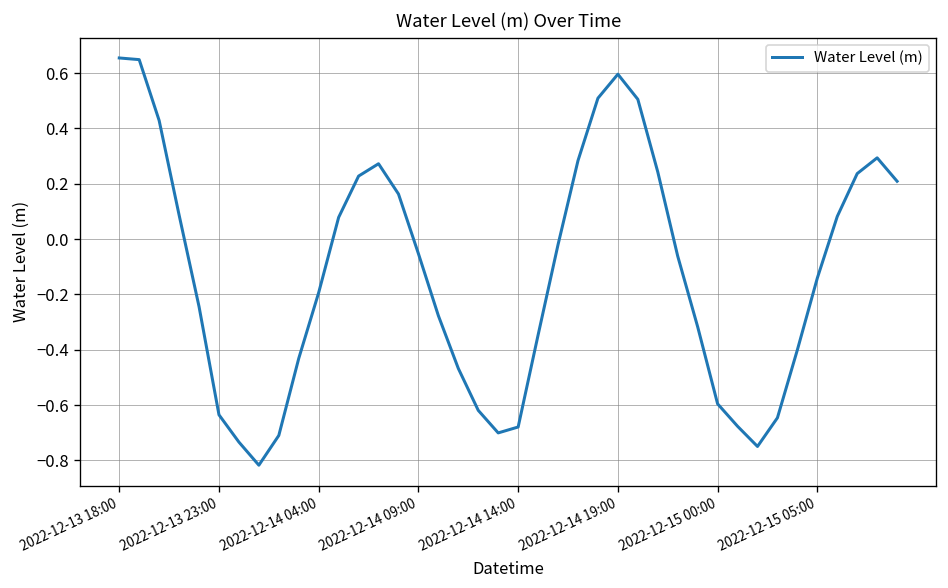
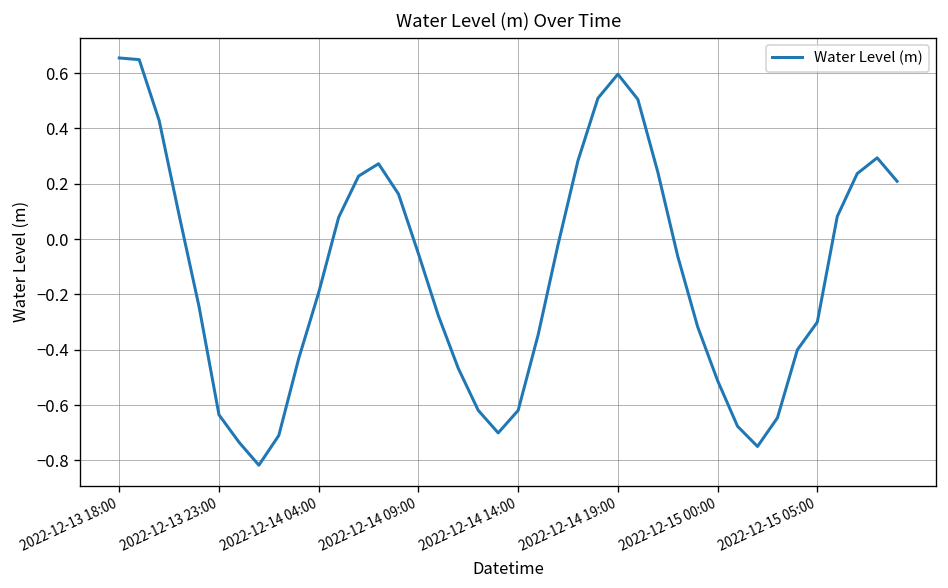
  {
    "2022-12-13 18:00": 0.65,
    "2022-12-13 23:00": -0.63,
    "2022-12-14 04:00": -0.19,
    "2022-12-14 09:00": -0.05,
-   "2022-12-14 14:00": -0.68,
+   "2022-12-14 14:00": -0.62,
    "2022-12-14 19:00": 0.60,
-   "2022-12-15 00:00": -0.60,
-   "2022-12-15 05:00": -0.14
+   "2022-12-15 00:00": -0.51,
+   "2022-12-15 05:00": -0.30
  }
